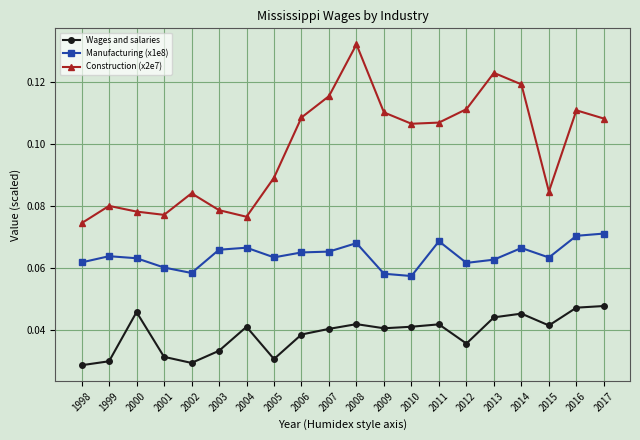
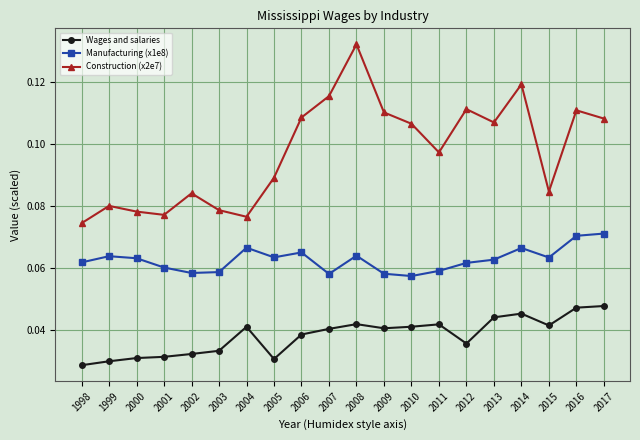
  {
    "Wages and salaries": {
      "1998": 0.029,
      "1999": 0.030,
-     "2000": 0.046,
+     "2000": 0.031,
      "2001": 0.031,
-     "2002": 0.029,
+     "2002": 0.032,
      "2003": 0.033,
      "2004": 0.041,
      "2005": 0.031,
      "2006": 0.039,
      "2007": 0.040,
      "2008": 0.042,
      "2009": 0.041,
      "2010": 0.041,
      "2011": 0.042,
      "2012": 0.036,
      "2013": 0.044,
      "2014": 0.045,
      "2015": 0.042,
      "2016": 0.047,
      "2017": 0.048
    },
    "Manufacturing (x1e8)": {
      "1998": 0.062,
      "1999": 0.064,
      "2000": 0.063,
      "2001": 0.060,
      "2002": 0.059,
-     "2003": 0.066,
+     "2003": 0.059,
      "2004": 0.067,
      "2005": 0.064,
      "2006": 0.065,
-     "2007": 0.065,
-     "2008": 0.068,
+     "2007": 0.058,
+     "2008": 0.064,
      "2009": 0.058,
      "2010": 0.058,
-     "2011": 0.069,
+     "2011": 0.059,
      "2012": 0.062,
      "2013": 0.063,
      "2014": 0.067,
      "2015": 0.064,
      "2016": 0.070,
      "2017": 0.071
    },
    "Construction (x2e7)": {
      "1998": 0.075,
      "1999": 0.080,
      "2000": 0.078,
      "2001": 0.077,
      "2002": 0.084,
      "2003": 0.079,
      "2004": 0.077,
      "2005": 0.089,
      "2006": 0.109,
      "2007": 0.116,
      "2008": 0.132,
      "2009": 0.110,
      "2010": 0.107,
-     "2011": 0.107,
+     "2011": 0.097,
      "2012": 0.111,
-     "2013": 0.123,
+     "2013": 0.107,
      "2014": 0.119,
      "2015": 0.085,
      "2016": 0.111,
      "2017": 0.108
    }
  }
